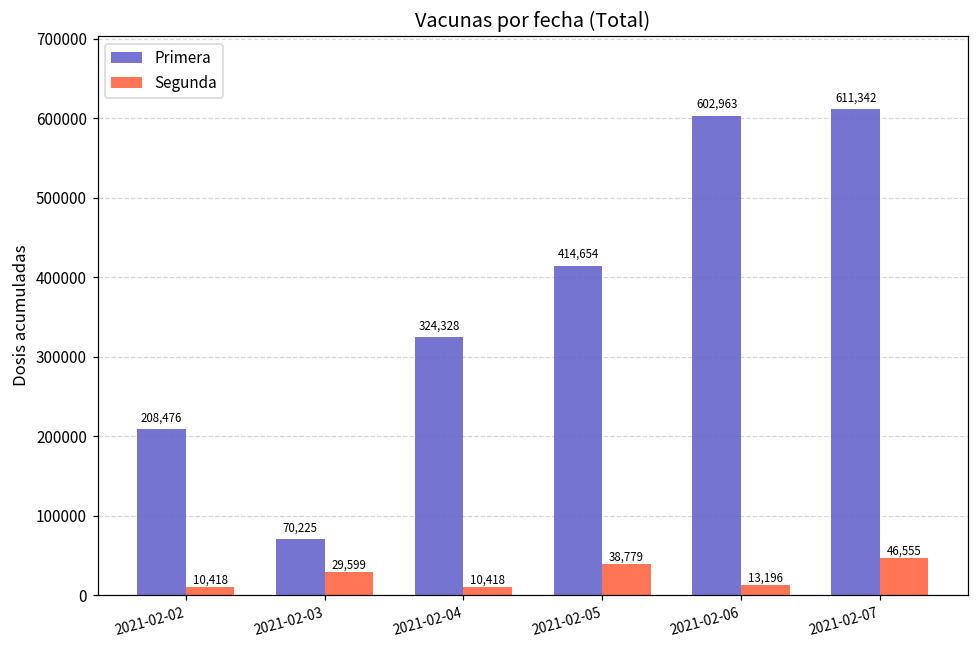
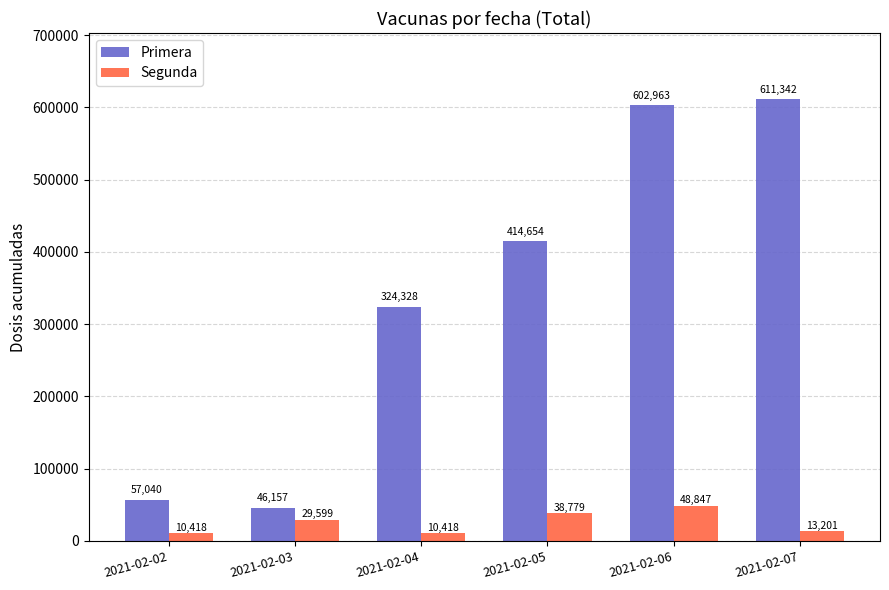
  {
    "Primera": {
-     "2021-02-02": "208,476",
-     "2021-02-03": "70,225",
+     "2021-02-02": "57,040",
+     "2021-02-03": "46,157",
      "2021-02-04": "324,328",
      "2021-02-05": "414,654",
      "2021-02-06": "602,963",
      "2021-02-07": "611,342"
    },
    "Segunda": {
      "2021-02-02": "10,418",
      "2021-02-03": "29,599",
      "2021-02-04": "10,418",
      "2021-02-05": "38,779",
-     "2021-02-06": "13,196",
-     "2021-02-07": "46,555"
+     "2021-02-06": "48,847",
+     "2021-02-07": "13,201"
    }
  }
